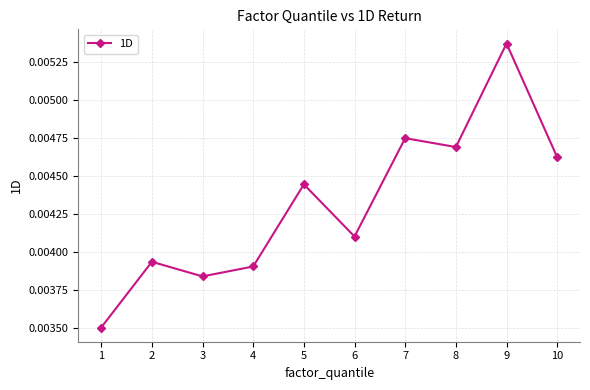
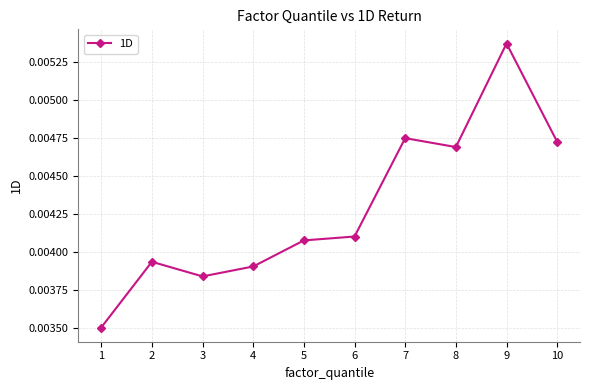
  {
    "1": 0.00350,
    "2": 0.00393,
    "3": 0.00384,
    "4": 0.00390,
-   "5": 0.00444,
+   "5": 0.00407,
    "6": 0.00410,
    "7": 0.00475,
    "8": 0.00469,
    "9": 0.00537,
-   "10": 0.00462
+   "10": 0.00472
  }
